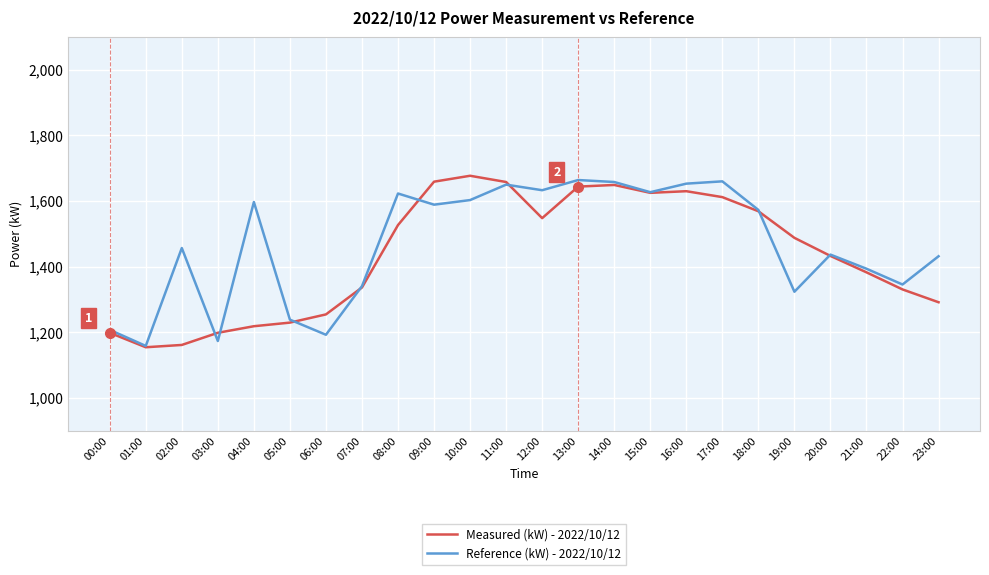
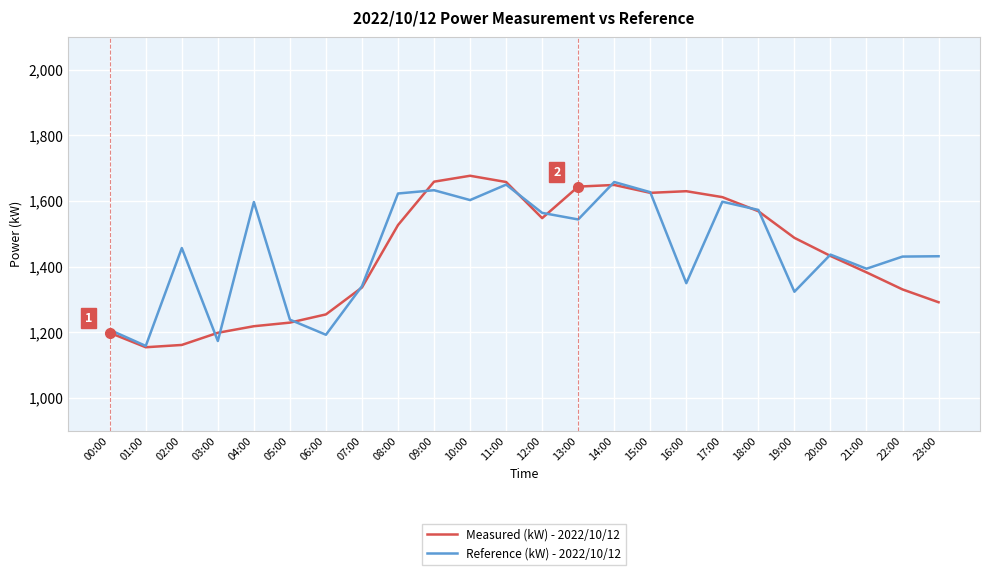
  {
    "Reference (kW) - 2022/10/12": {
      "02:00": "1,460",
      "03:00": "1,170",
      "04:00": "1,600",
      "05:00": "1,240",
      "06:00": "1,190",
      "08:00": "1,620",
-     "09:00": "1,590",
+     "09:00": "1,630",
      "10:00": "1,600",
      "11:00": "1,650",
-     "12:00": "1,630",
-     "13:00": "1,660",
+     "12:00": "1,560",
+     "13:00": "1,540",
      "14:00": "1,660",
-     "16:00": "1,650",
-     "17:00": "1,660",
+     "16:00": "1,350",
+     "17:00": "1,600",
      "19:00": "1,320",
      "21:00": "1,390",
-     "22:00": "1,350",
+     "22:00": "1,430",
      "23:00": "1,430"
    }
  }
